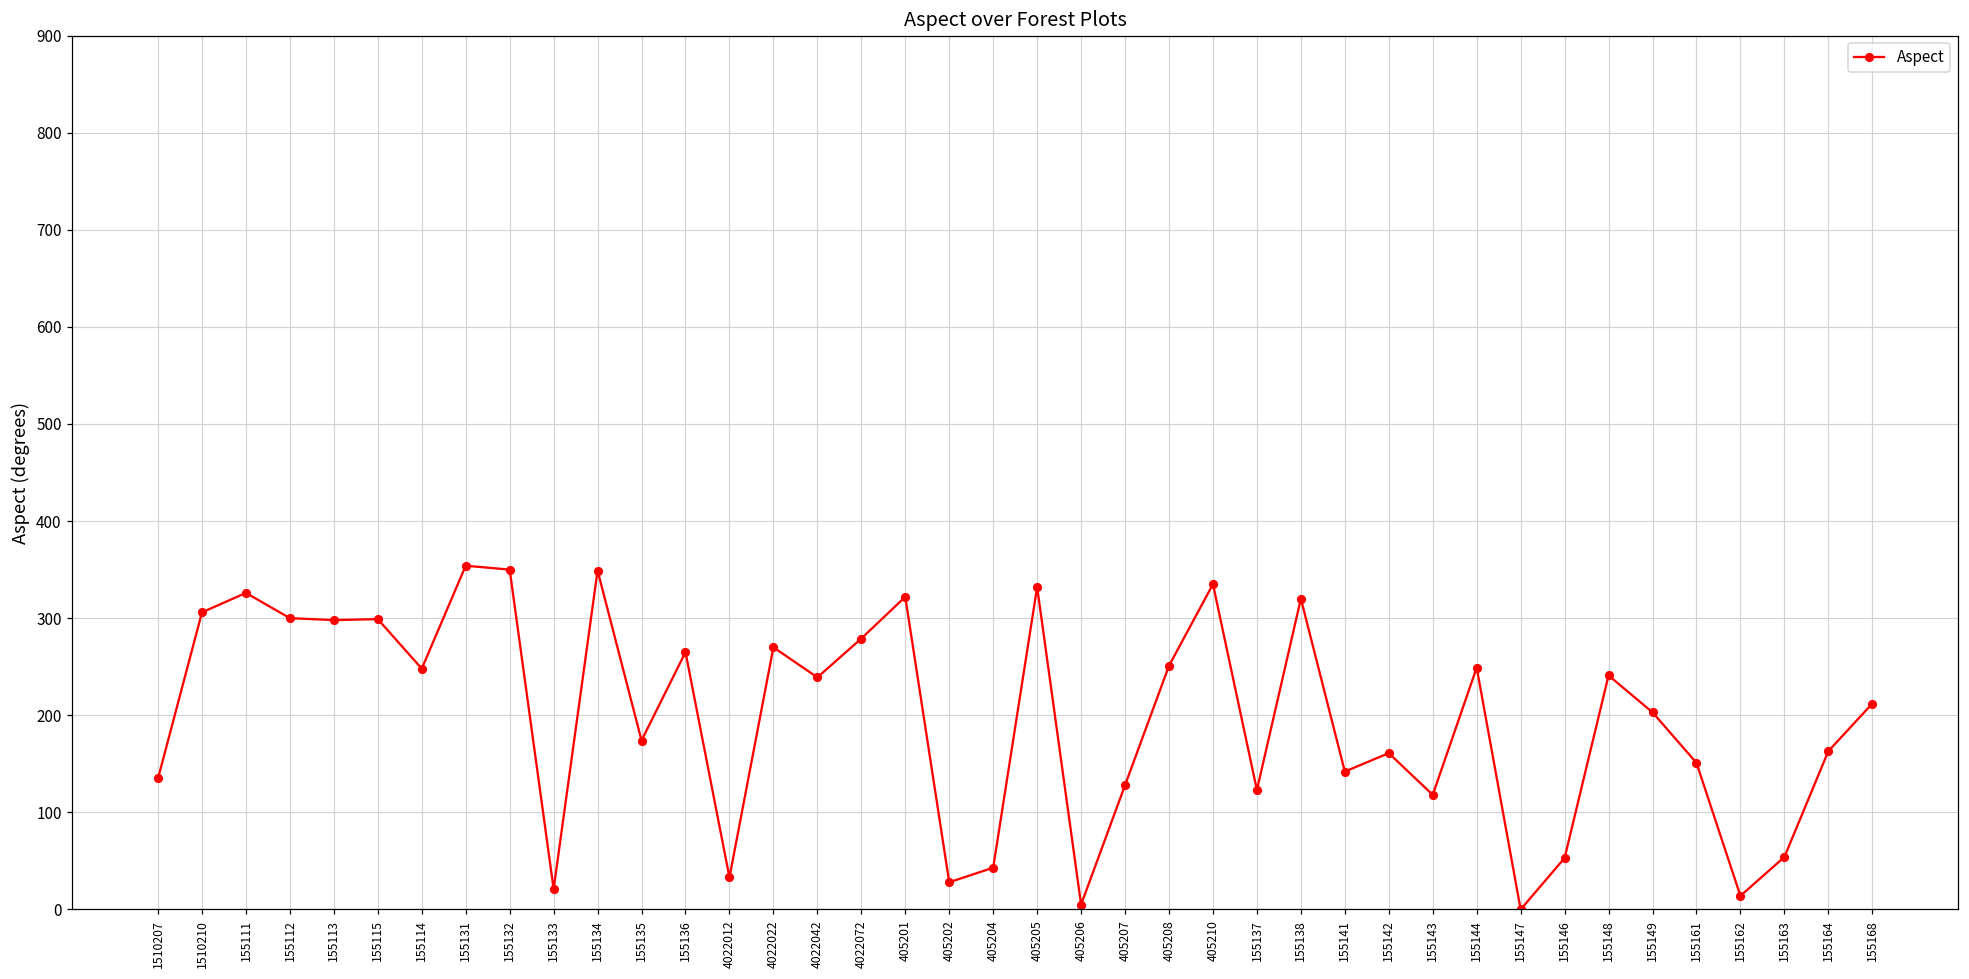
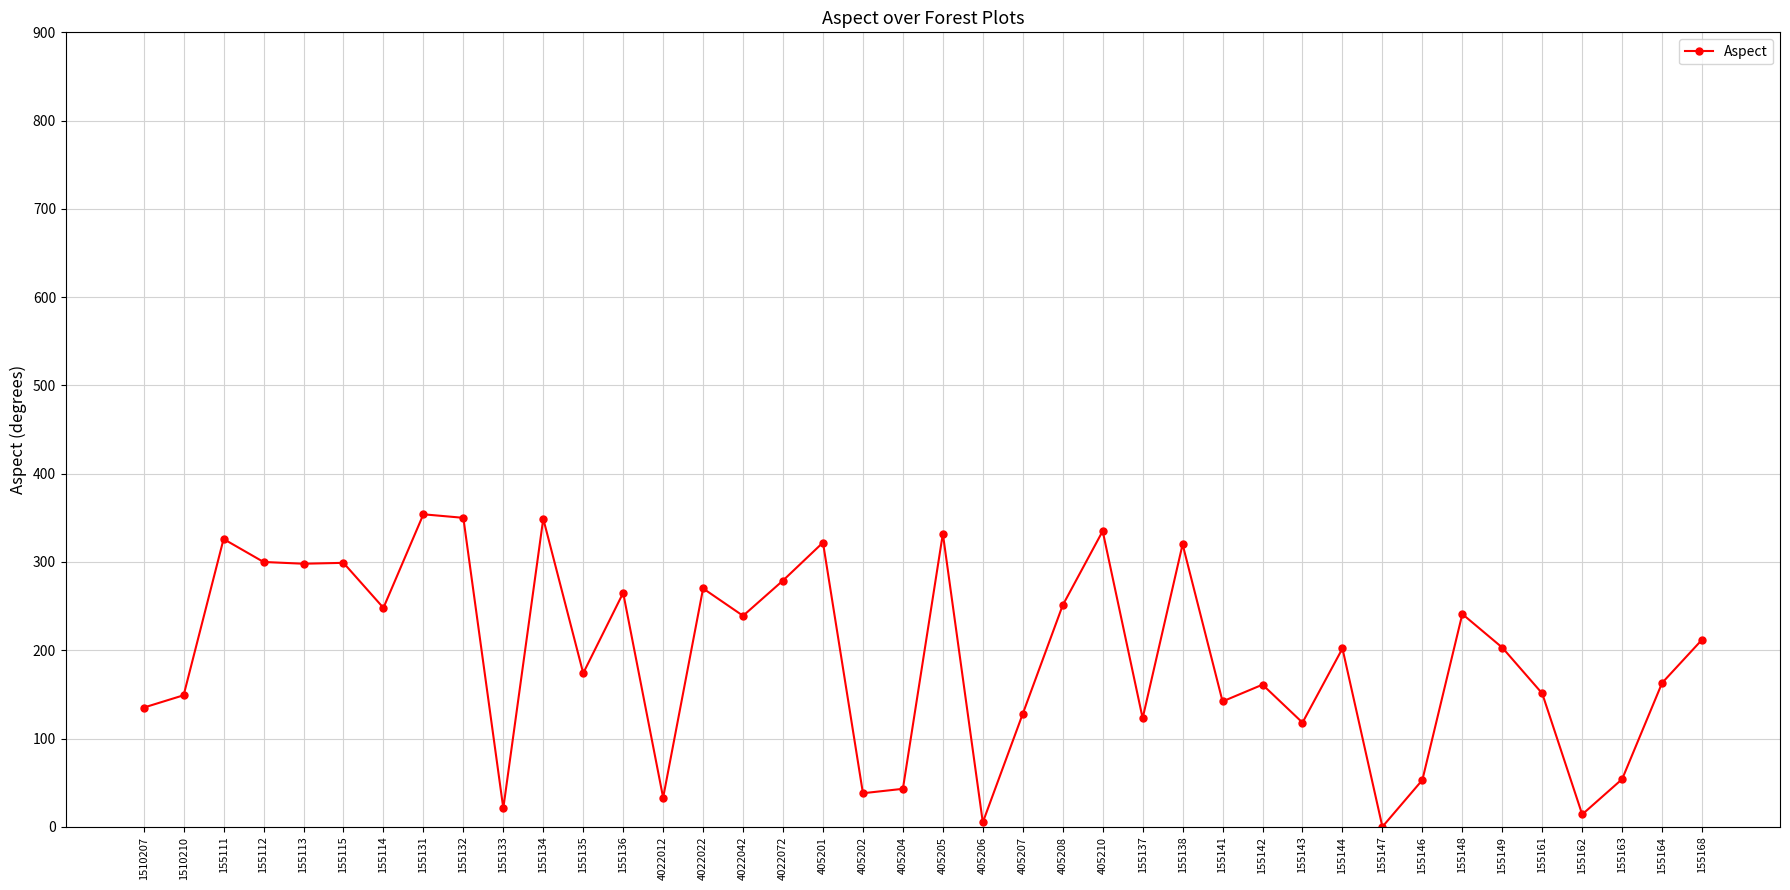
  {
    "1510207": 140,
-   "1510210": 310,
+   "1510210": 150,
    "155111": 330,
    "155112": 300,
    "155113": 300,
    "155115": 300,
    "155114": 250,
    "155131": 350,
    "155132": 350,
    "155133": 20,
    "155134": 350,
    "155135": 170,
    "155136": 270,
    "4022012": 30,
    "4022022": 270,
    "4022042": 240,
    "4022072": 280,
    "405201": 320,
-   "405202": 30,
+   "405202": 40,
    "405204": 40,
    "405205": 330,
    "405206": 10,
    "405207": 130,
    "405208": 250,
    "405210": 340,
    "155137": 120,
    "155138": 320,
    "155141": 140,
    "155142": 160,
    "155143": 120,
-   "155144": 250,
+   "155144": 200,
    "155147": 0,
    "155146": 50,
    "155148": 240,
    "155149": 200,
    "155161": 150,
    "155162": 10,
    "155163": 50,
    "155164": 160,
    "155168": 210
  }
